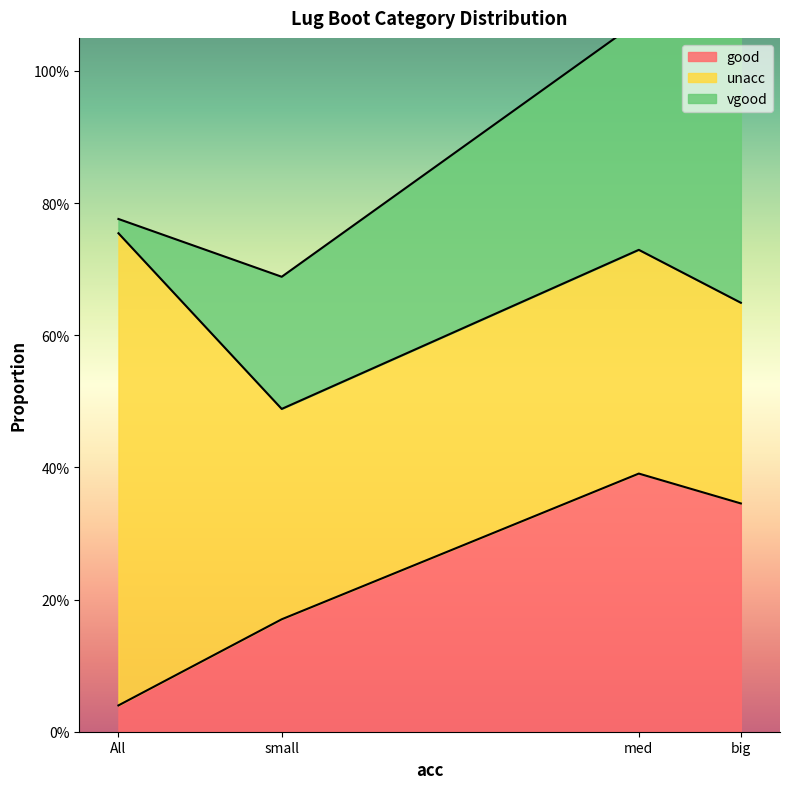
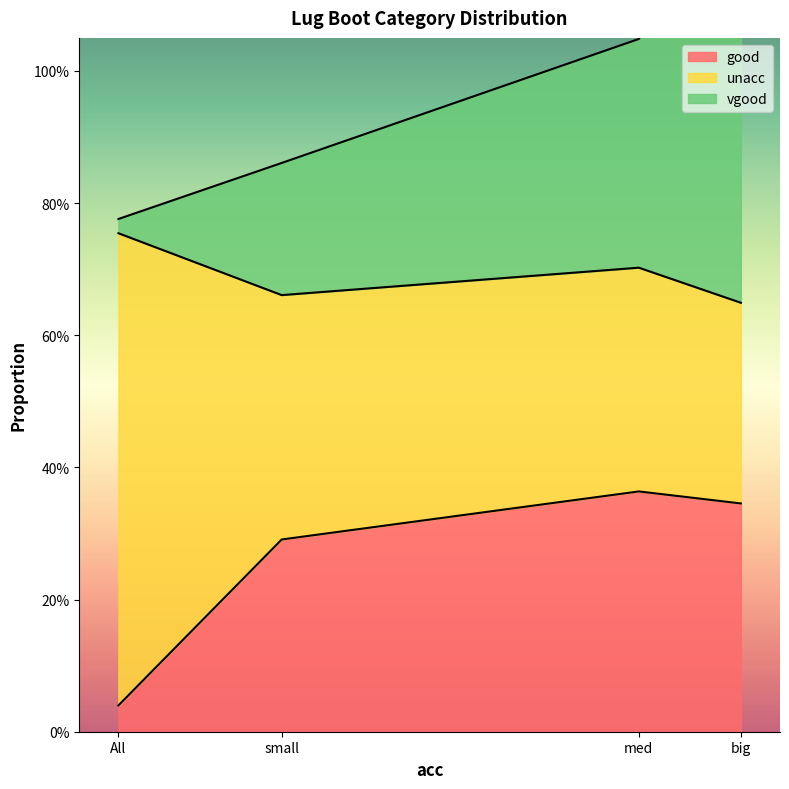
  {
    "good": {
      "All": "4%",
-     "small": "17%",
-     "med": "39%",
+     "small": "29%",
+     "med": "36%",
      "big": "35%"
    },
    "unacc": {
      "All": "71%",
-     "small": "32%",
+     "small": "37%",
      "med": "34%",
      "big": "30%"
    },
    "vgood": {
      "All": "2%",
      "small": "20%"
    }
  }
